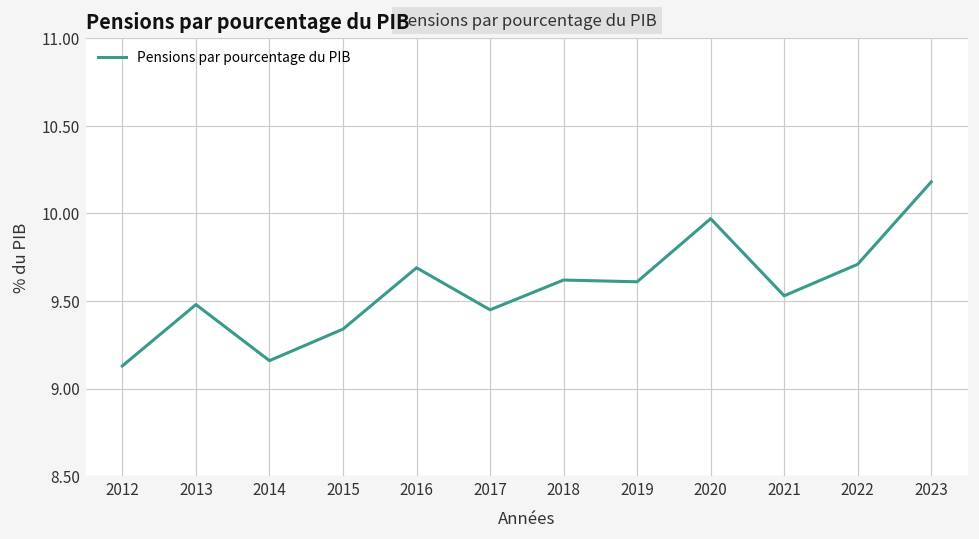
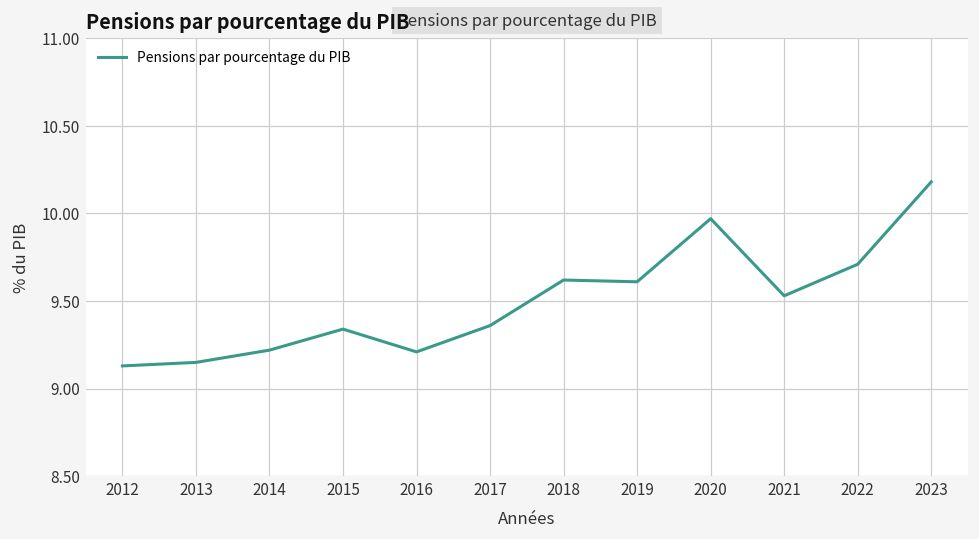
  {
    "2012": 9.13,
-   "2013": 9.48,
-   "2014": 9.16,
+   "2013": 9.15,
+   "2014": 9.22,
    "2015": 9.34,
-   "2016": 9.69,
-   "2017": 9.45,
+   "2016": 9.21,
+   "2017": 9.36,
    "2018": 9.62,
    "2019": 9.61,
    "2020": 9.97,
    "2021": 9.53,
    "2022": 9.71,
    "2023": 10.18
  }
